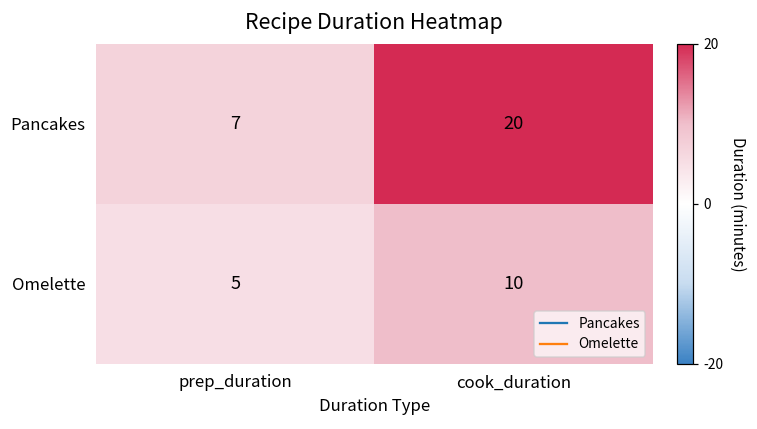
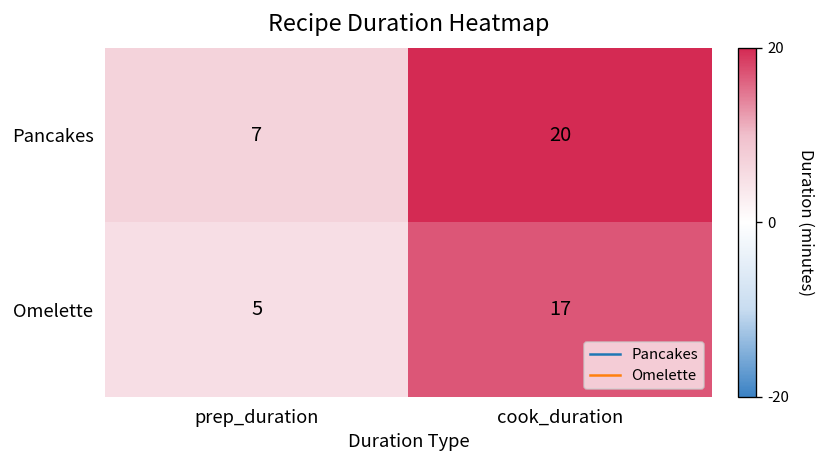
  {
    "Pancakes": {
      "prep_duration": 7,
      "cook_duration": 20
    },
    "Omelette": {
      "prep_duration": 5,
-     "cook_duration": 10
+     "cook_duration": 17
    }
  }
